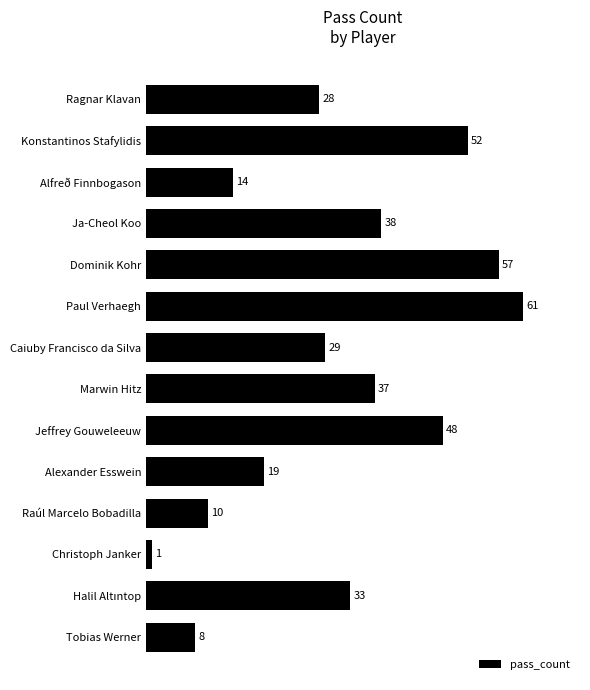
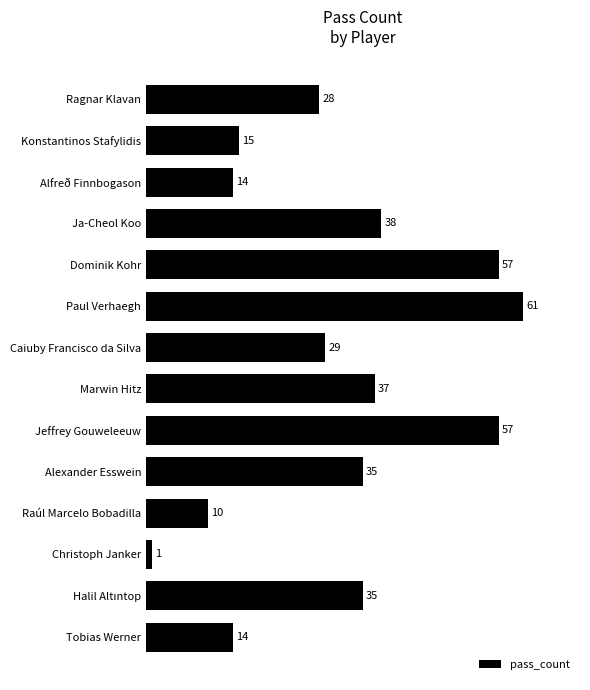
  {
    "Ragnar Klavan": 28,
-   "Konstantinos Stafylidis": 52,
+   "Konstantinos Stafylidis": 15,
    "Alfreð Finnbogason": 14,
    "Ja-Cheol Koo": 38,
    "Dominik Kohr": 57,
    "Paul Verhaegh": 61,
    "Caiuby Francisco da Silva": 29,
    "Marwin Hitz": 37,
-   "Jeffrey Gouweleeuw": 48,
-   "Alexander Esswein": 19,
+   "Jeffrey Gouweleeuw": 57,
+   "Alexander Esswein": 35,
    "Raúl Marcelo Bobadilla": 10,
    "Christoph Janker": 1,
-   "Halil Altıntop": 33,
-   "Tobias Werner": 8
+   "Halil Altıntop": 35,
+   "Tobias Werner": 14
  }
